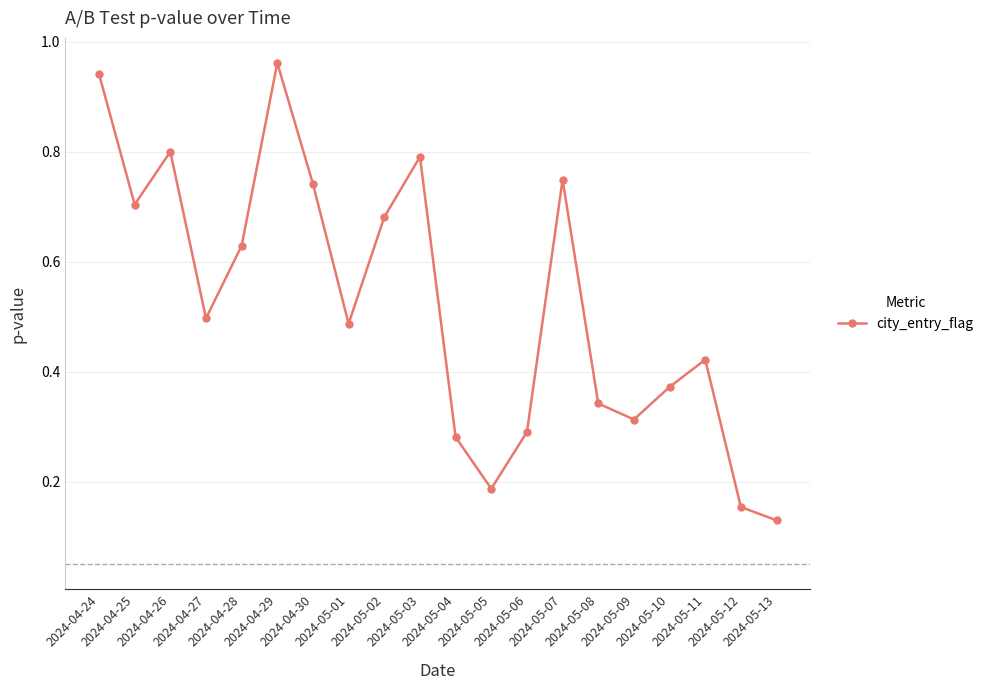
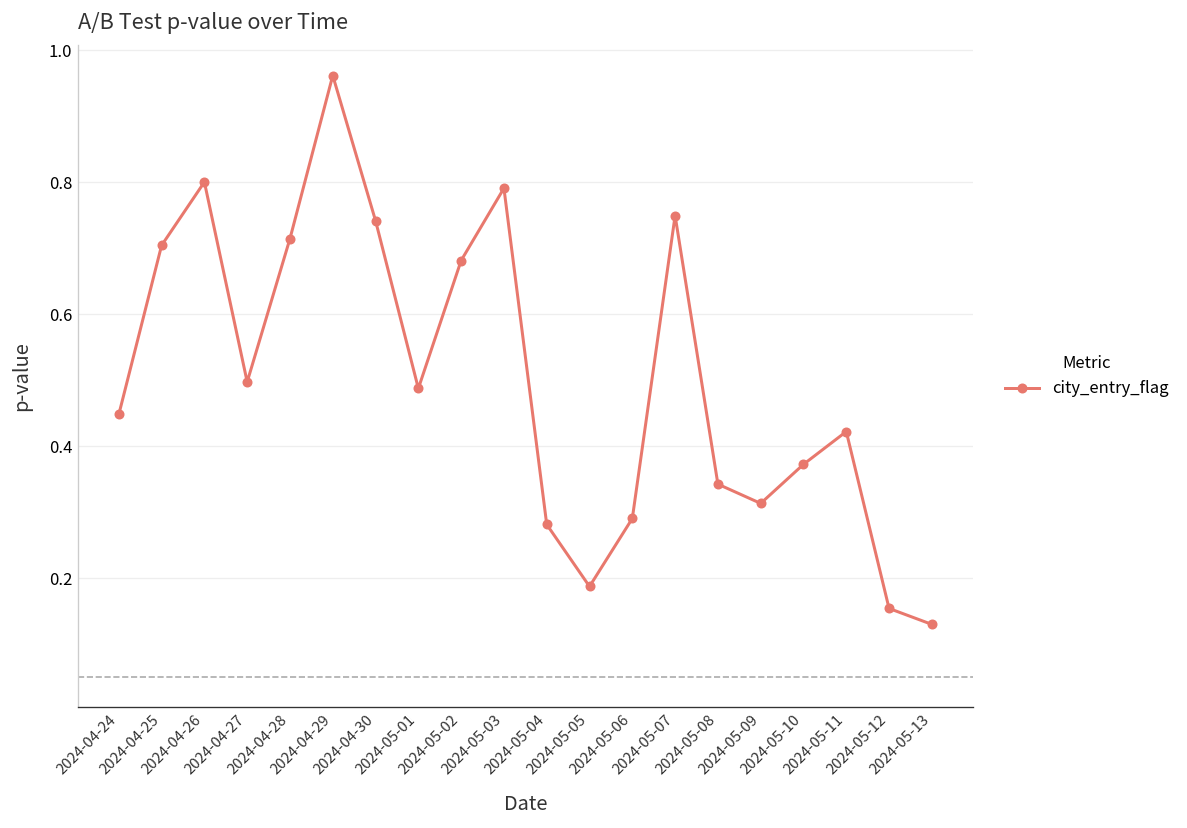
  {
-   "2024-04-24": 0.94,
+   "2024-04-24": 0.45,
    "2024-04-25": 0.70,
    "2024-04-26": 0.80,
    "2024-04-27": 0.50,
-   "2024-04-28": 0.63,
+   "2024-04-28": 0.71,
    "2024-04-29": 0.96,
    "2024-04-30": 0.74,
    "2024-05-01": 0.49,
    "2024-05-02": 0.68,
    "2024-05-03": 0.79,
    "2024-05-04": 0.28,
    "2024-05-05": 0.19,
    "2024-05-06": 0.29,
    "2024-05-07": 0.75,
    "2024-05-08": 0.34,
    "2024-05-09": 0.31,
    "2024-05-10": 0.37,
    "2024-05-11": 0.42,
    "2024-05-12": 0.15,
    "2024-05-13": 0.13
  }
